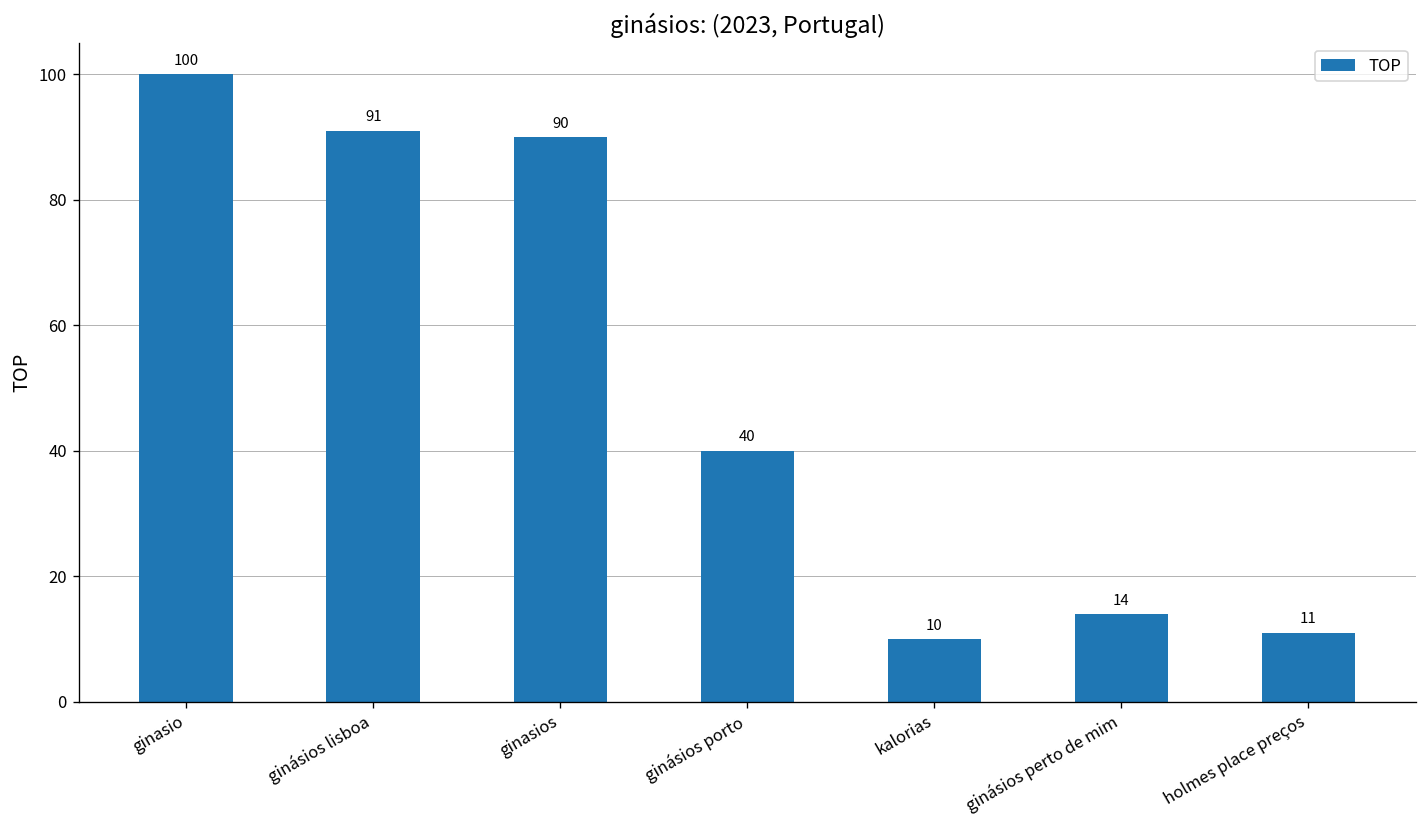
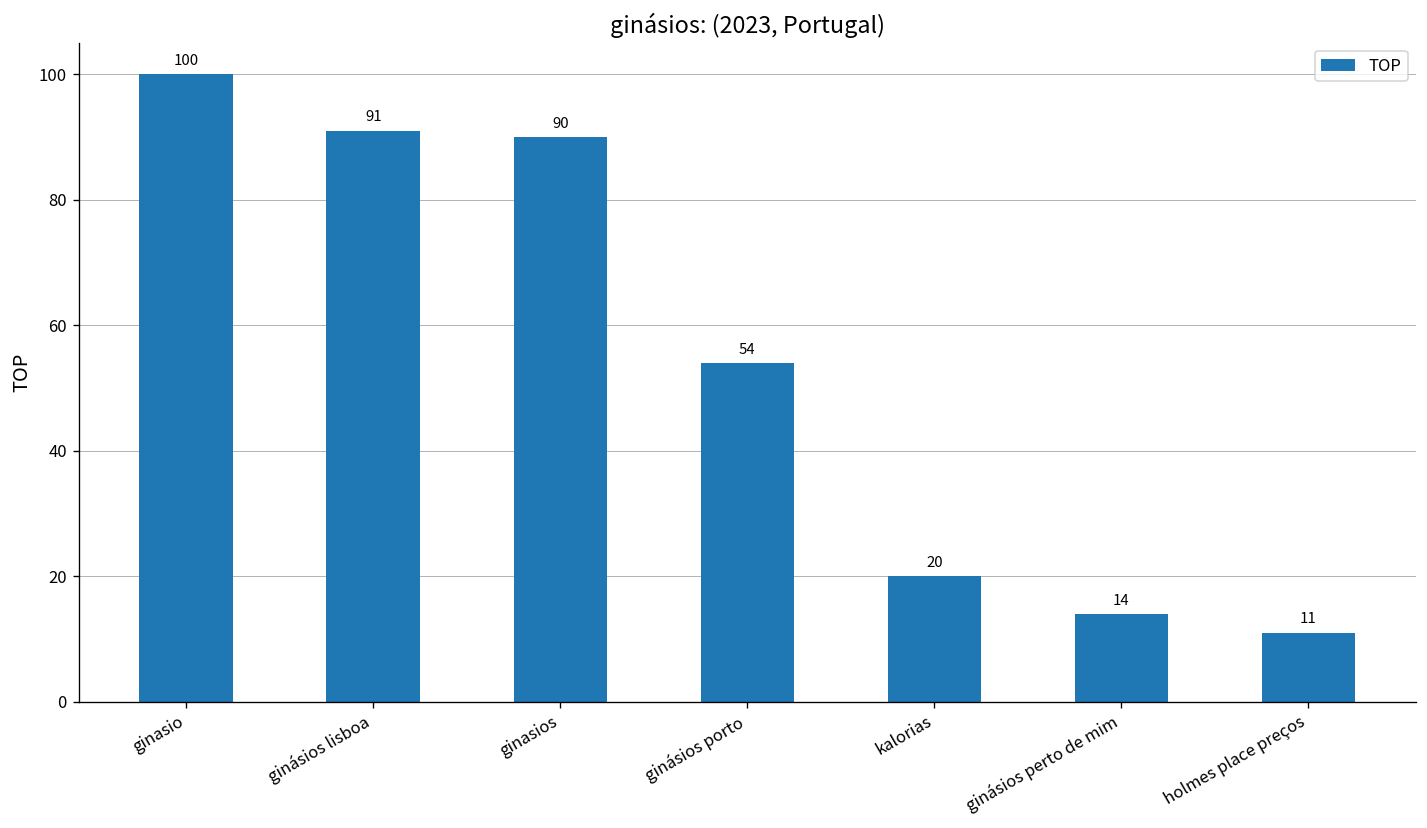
  {
    "ginasio": 100,
    "ginásios lisboa": 91,
    "ginasios": 90,
-   "ginásios porto": 40,
-   "kalorias": 10,
+   "ginásios porto": 54,
+   "kalorias": 20,
    "ginásios perto de mim": 14,
    "holmes place preços": 11
  }
